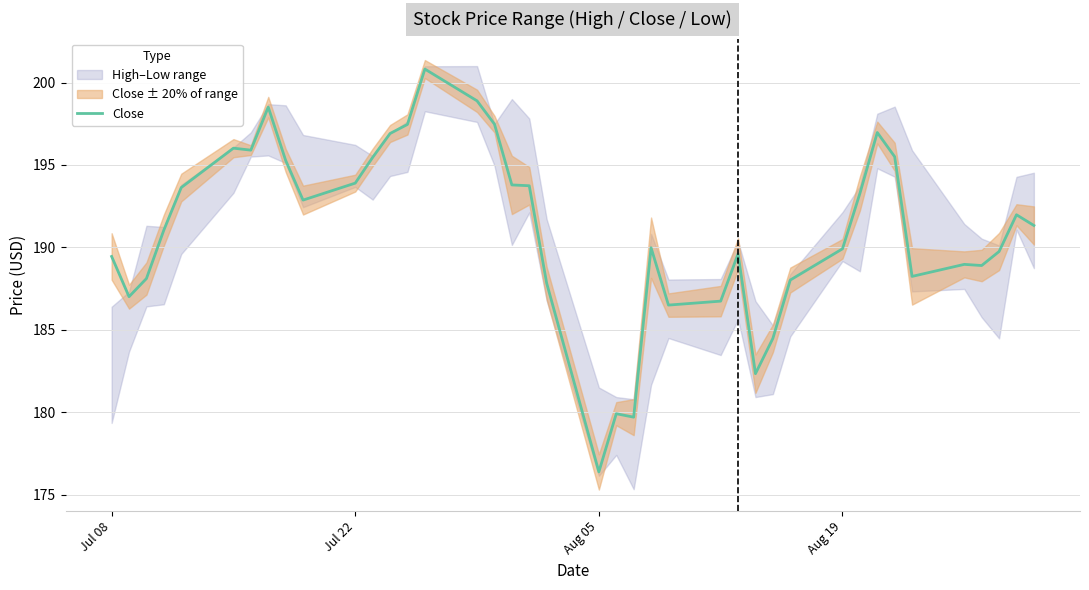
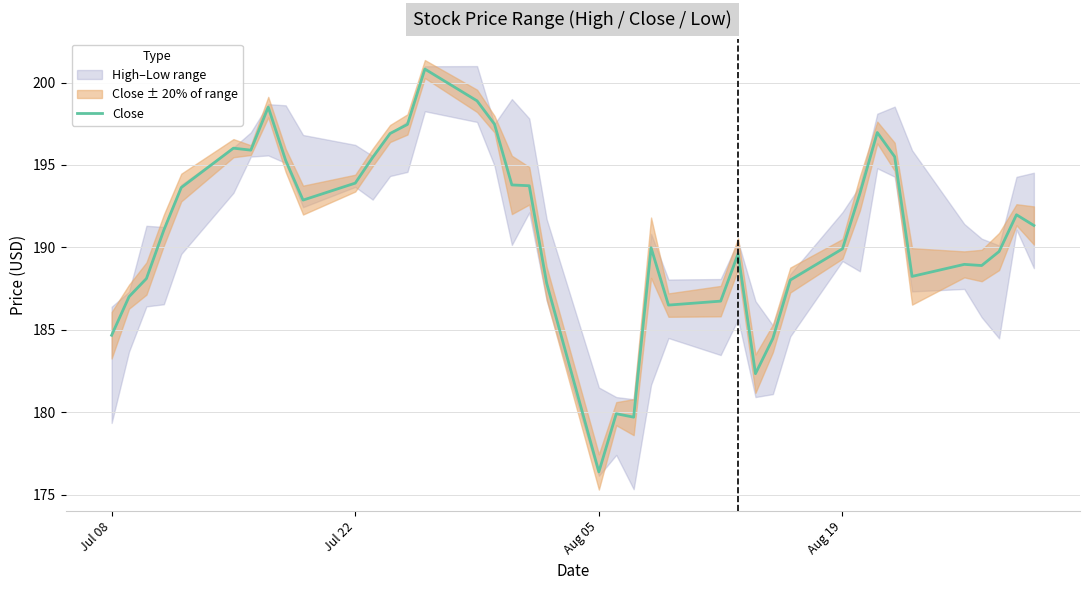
  {
    "Close": {
-     "Jul 08": 189.4,
+     "Jul 08": 184.7,
      "Jul 22": 193.9,
      "Aug 05": 176.4,
      "Aug 19": 189.9
    }
  }
